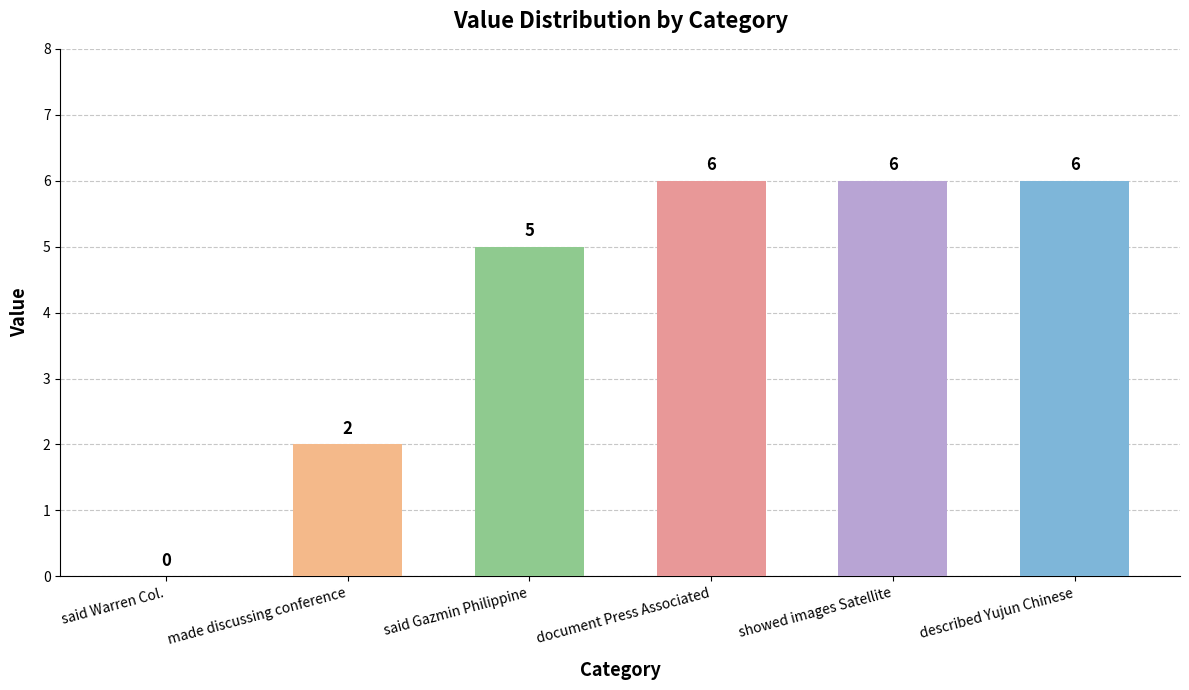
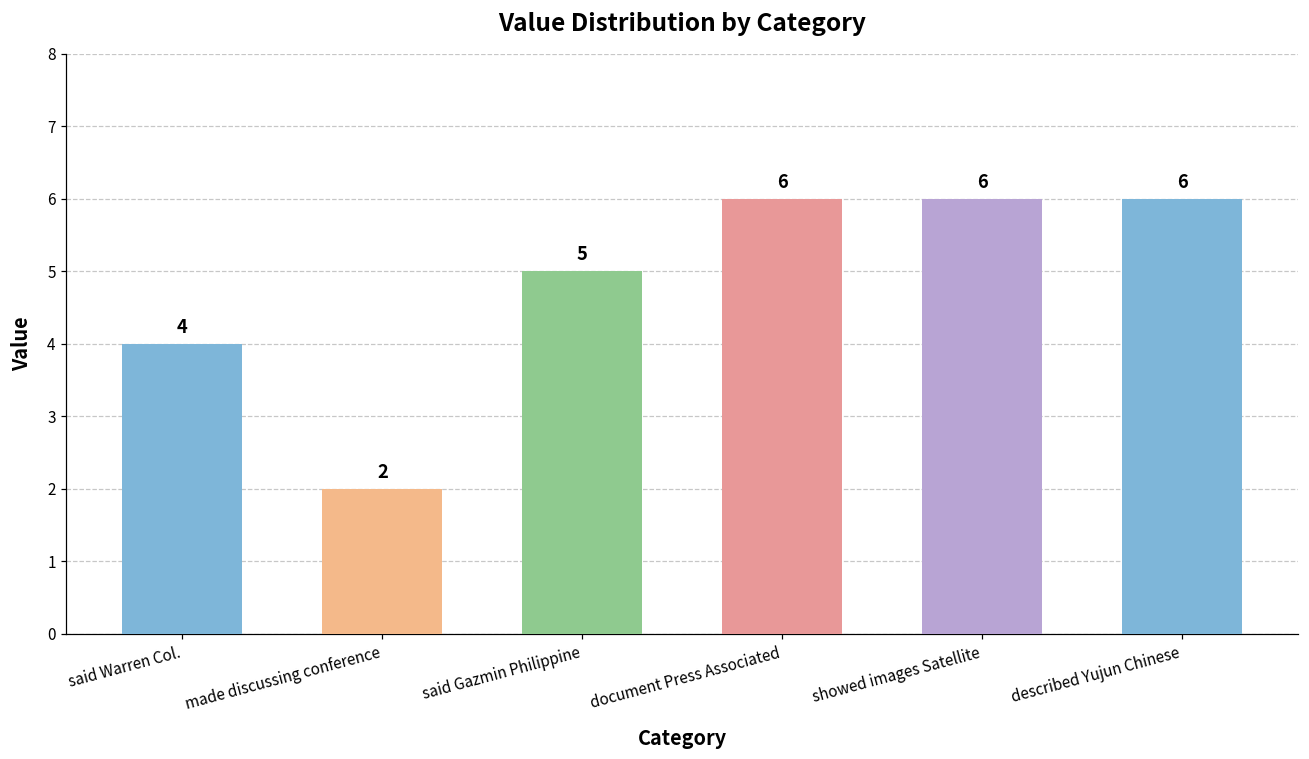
  {
-   "said Warren Col.": 0,
+   "said Warren Col.": 4,
    "made discussing conference": 2,
    "said Gazmin Philippine": 5,
    "document Press Associated": 6,
    "showed images Satellite": 6,
    "described Yujun Chinese": 6
  }
